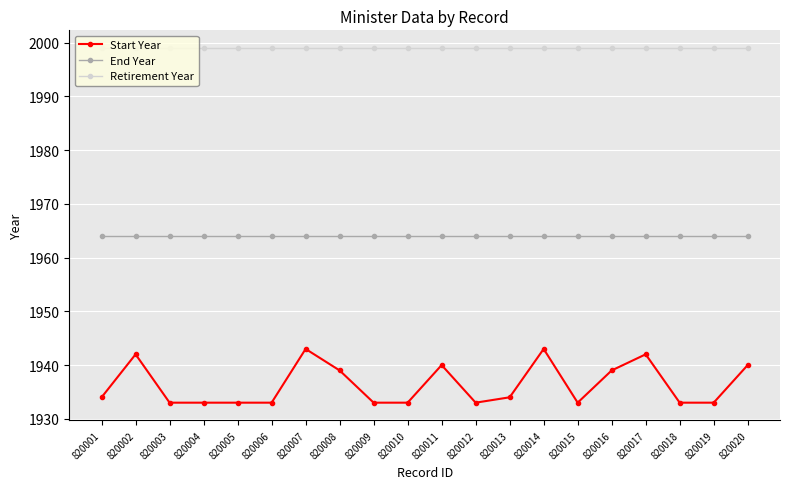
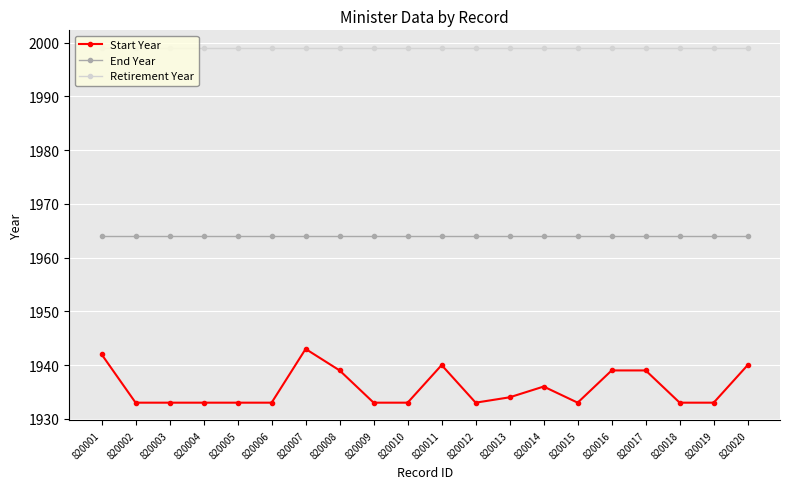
  {
    "Start Year": {
-     "820001": 1934,
-     "820002": 1942,
+     "820001": 1942,
+     "820002": 1933,
      "820003": 1933,
      "820004": 1933,
      "820005": 1933,
      "820006": 1933,
      "820007": 1943,
      "820008": 1939,
      "820009": 1933,
      "820010": 1933,
      "820011": 1940,
      "820012": 1933,
      "820013": 1934,
-     "820014": 1943,
+     "820014": 1936,
      "820015": 1933,
      "820016": 1939,
-     "820017": 1942,
+     "820017": 1939,
      "820018": 1933,
      "820019": 1933,
      "820020": 1940
    },
    "End Year": {
      "820001": 1964,
      "820002": 1964,
      "820003": 1964,
      "820004": 1964,
      "820005": 1964,
      "820006": 1964,
      "820007": 1964,
      "820008": 1964,
      "820009": 1964,
      "820010": 1964,
      "820011": 1964,
      "820012": 1964,
      "820013": 1964,
      "820014": 1964,
      "820015": 1964,
      "820016": 1964,
      "820017": 1964,
      "820018": 1964,
      "820019": 1964,
      "820020": 1964
    },
    "Retirement Year": {
      "820004": 1999,
      "820005": 1999,
      "820006": 1999,
      "820007": 1999,
      "820008": 1999,
      "820009": 1999,
      "820010": 1999,
      "820011": 1999,
      "820012": 1999,
      "820013": 1999,
      "820014": 1999,
      "820015": 1999,
      "820016": 1999,
      "820017": 1999,
      "820018": 1999,
      "820019": 1999,
      "820020": 1999
    }
  }
